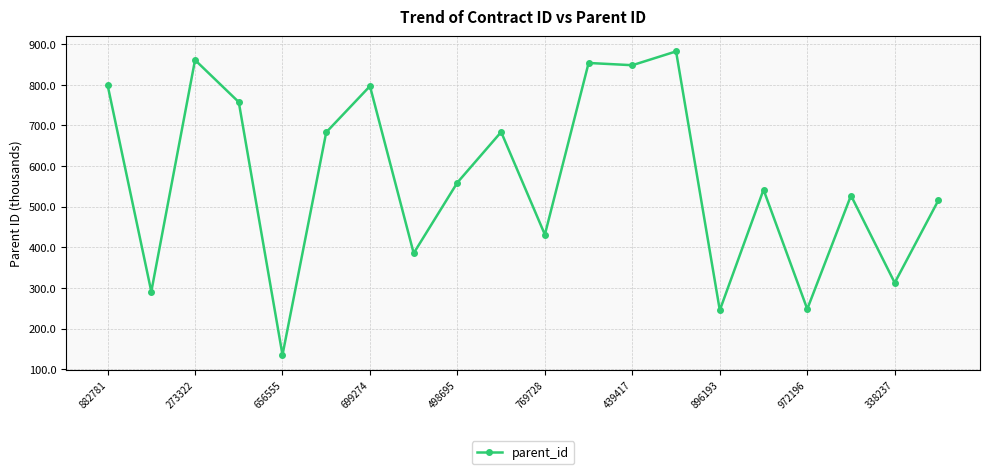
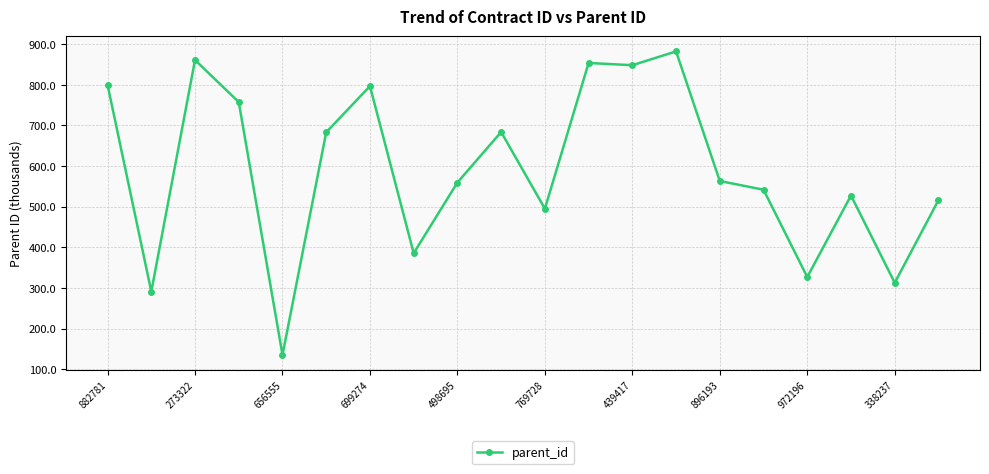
  {
    "882781": 800,
    "273322": 860,
    "656555": 140,
    "699274": 800,
    "498695": 560,
-   "769728": 430,
+   "769728": 500,
    "439417": 850,
-   "896193": 250,
-   "972196": 250,
+   "896193": 560,
+   "972196": 330,
    "338237": 310
  }
